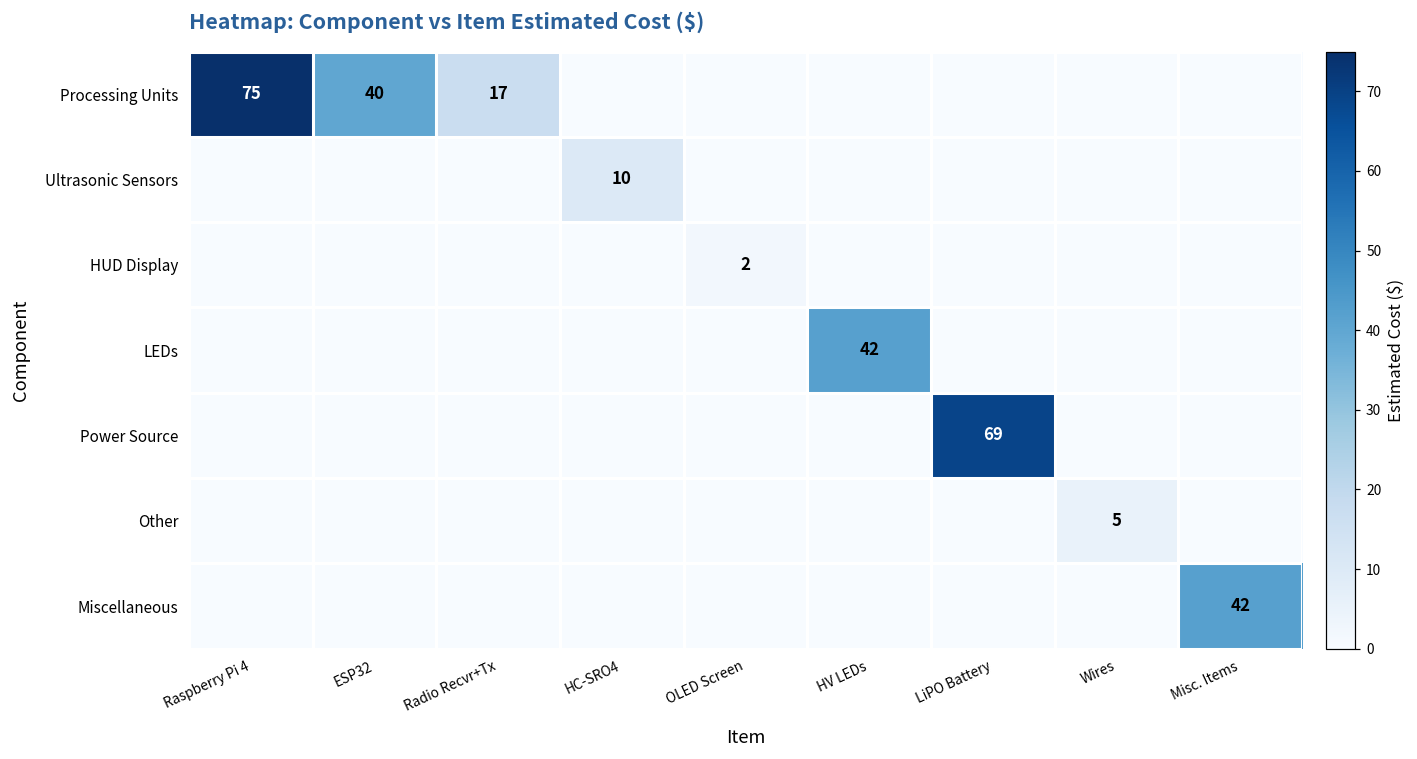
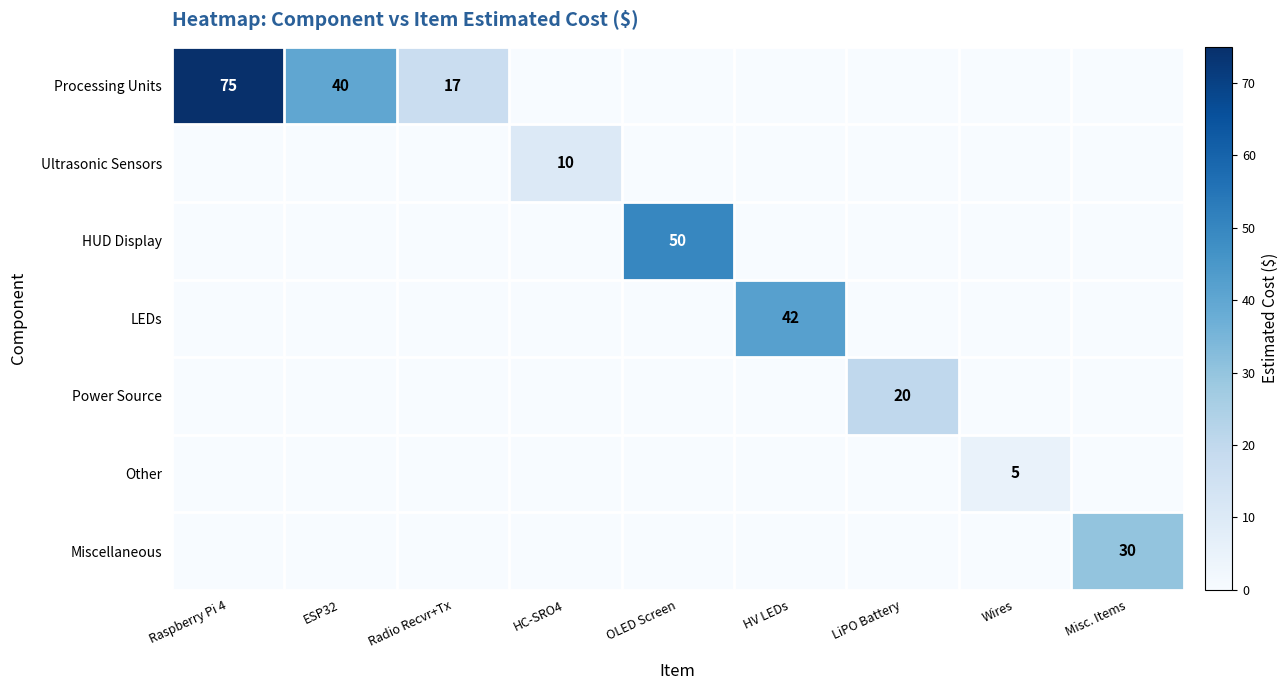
  {
    "Processing Units": {
      "Raspberry Pi 4": 75,
      "ESP32": 40,
      "Radio Recvr+Tx": 17
    },
    "Ultrasonic Sensors": {
      "HC-SRO4": 10
    },
    "HUD Display": {
-     "OLED Screen": 2
+     "OLED Screen": 50
    },
    "LEDs": {
      "HV LEDs": 42
    },
    "Power Source": {
-     "LiPO Battery": 69
+     "LiPO Battery": 20
    },
    "Other": {
      "Wires": 5
    },
    "Miscellaneous": {
-     "Misc. Items": 42
+     "Misc. Items": 30
    }
  }
